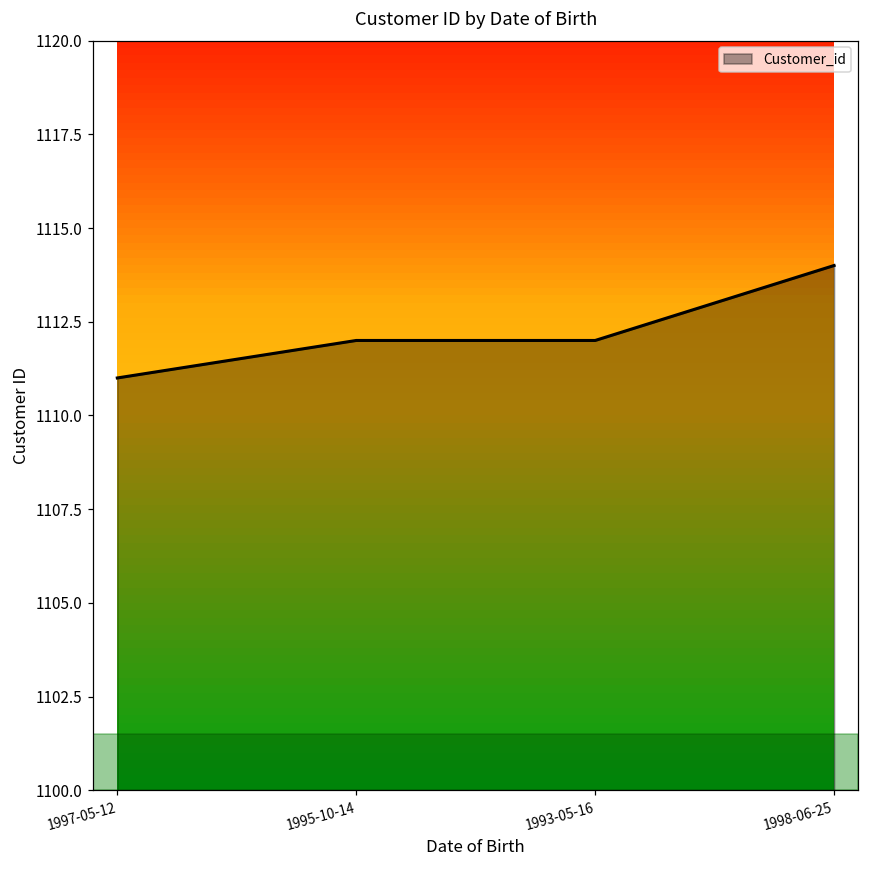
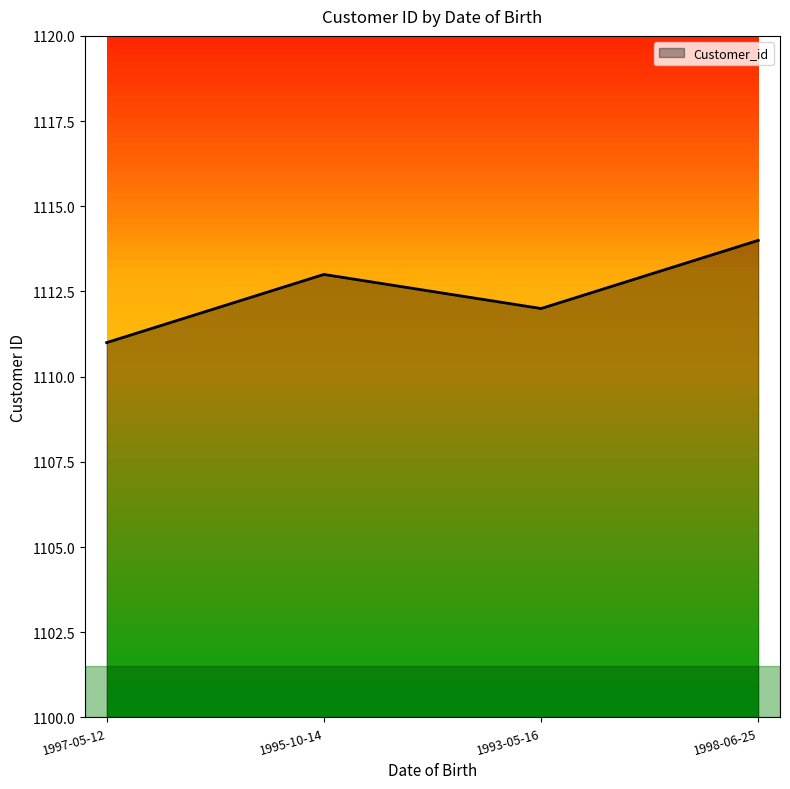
  {
    "1997-05-12": 1111,
-   "1995-10-14": 1112,
+   "1995-10-14": 1113,
    "1993-05-16": 1112,
    "1998-06-25": 1114
  }
